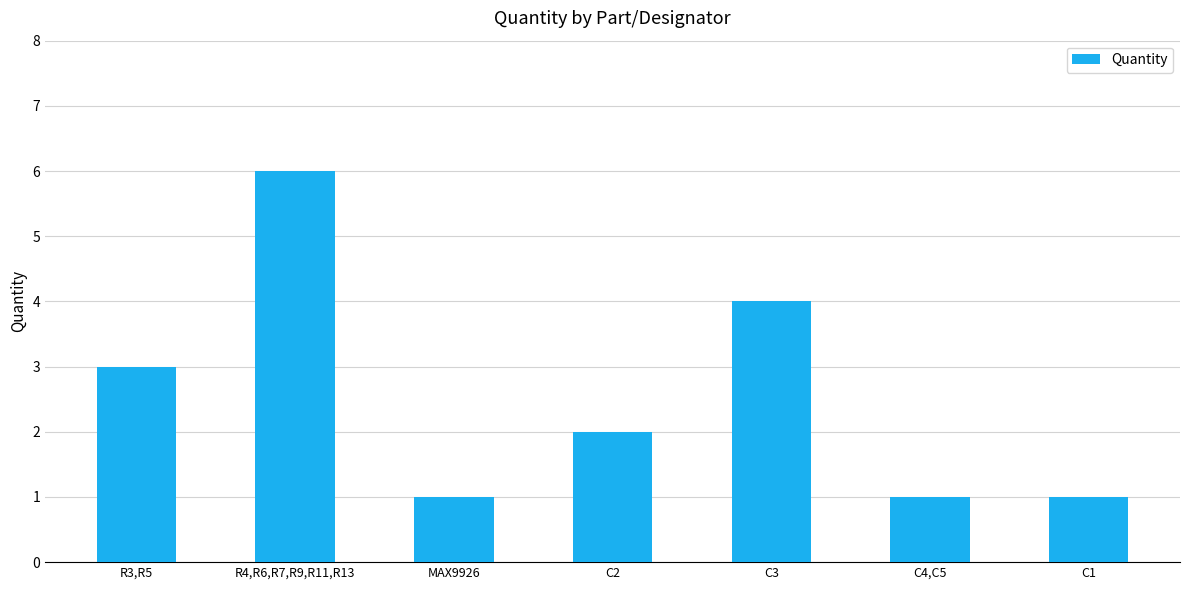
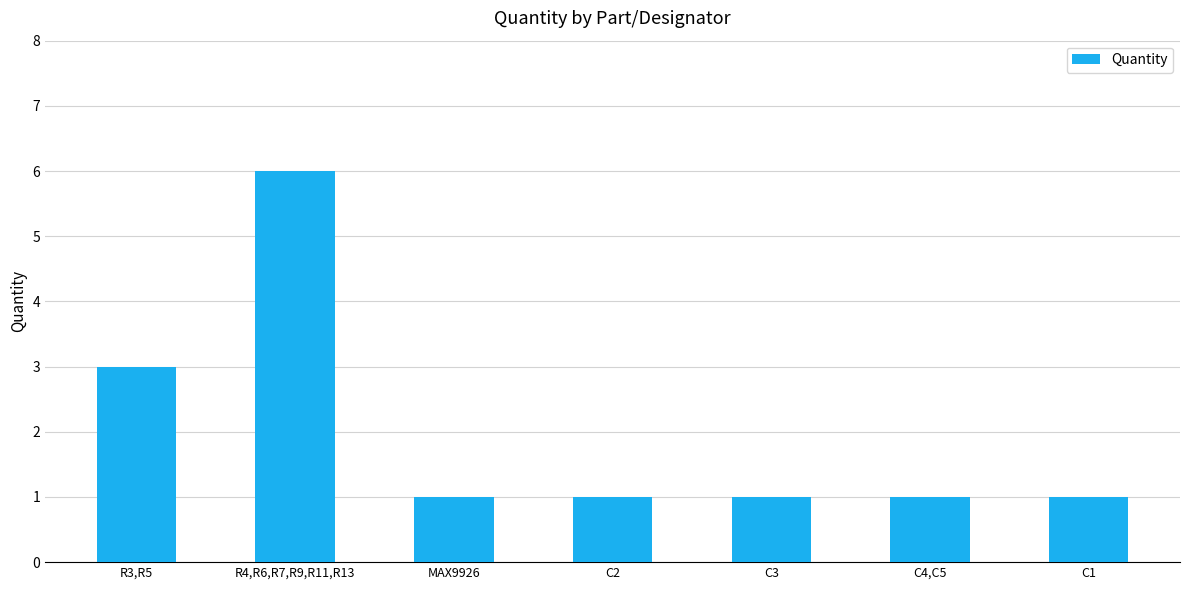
  {
    "R3,R5": 3,
    "R4,R6,R7,R9,R11,R13": 6,
    "MAX9926": 1,
-   "C2": 2,
-   "C3": 4,
+   "C2": 1,
+   "C3": 1,
    "C4,C5": 1,
    "C1": 1
  }
